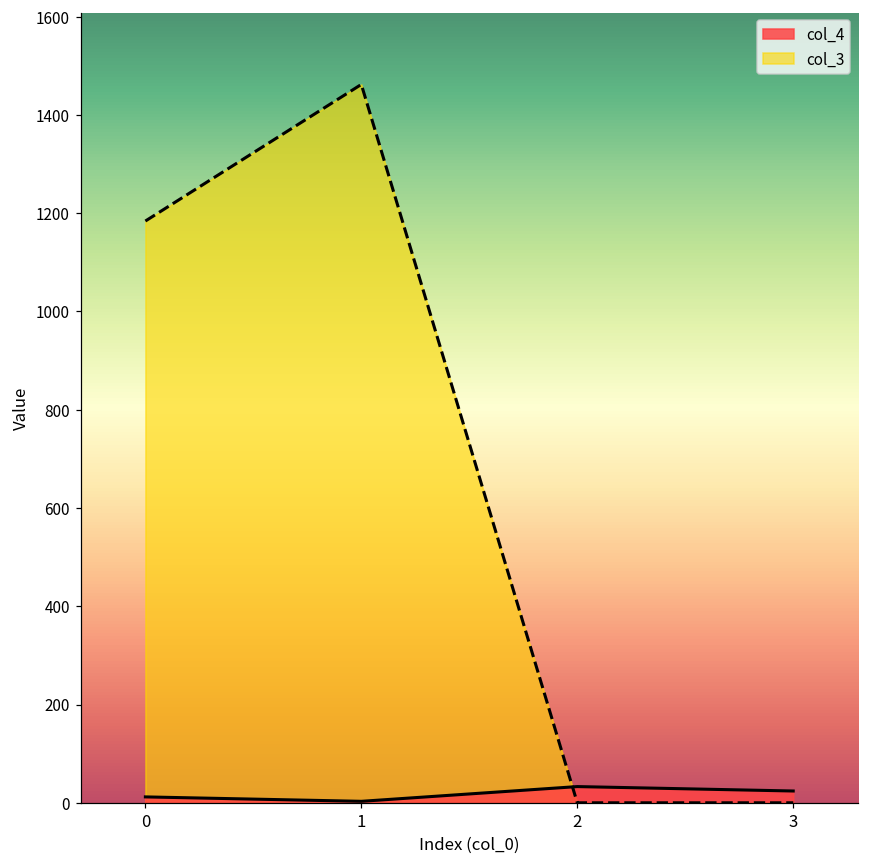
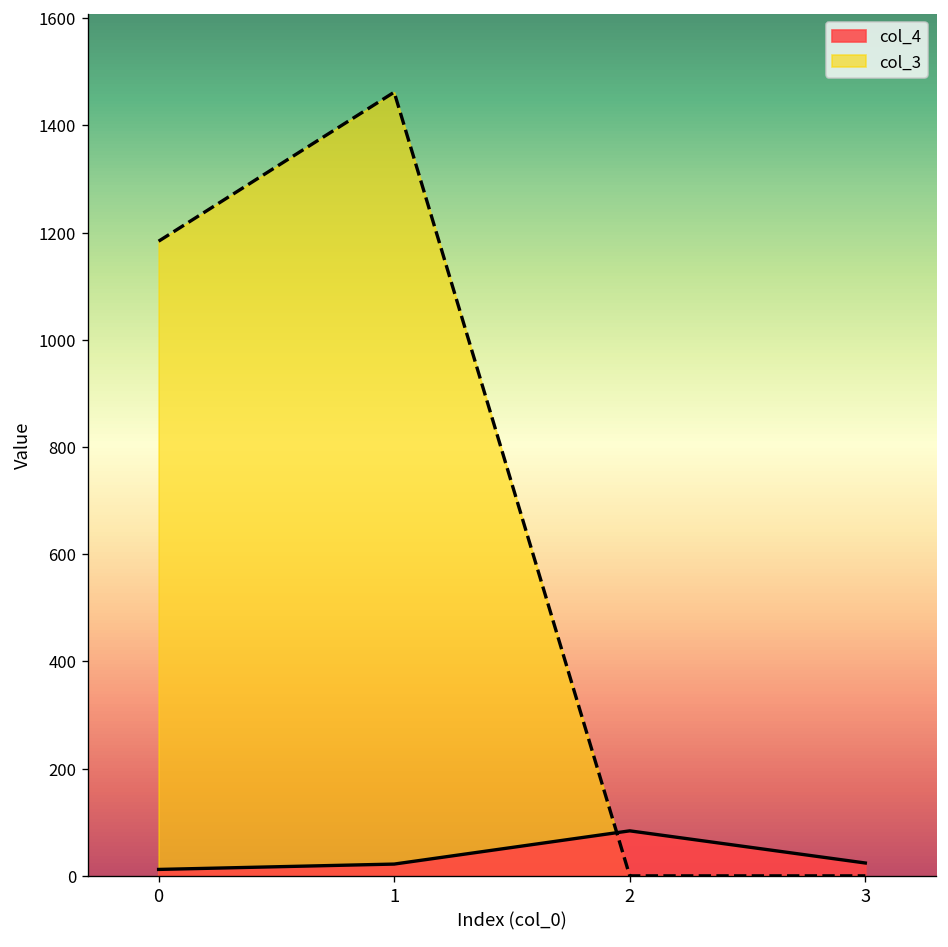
  {
    "col_4": {
      "0": 10,
-     "1": 0,
-     "2": 30,
+     "1": 20,
+     "2": 80,
      "3": 20
    },
    "col_3": {
      "0": 1180,
      "1": 1460,
      "2": 0,
      "3": 0
    }
  }
